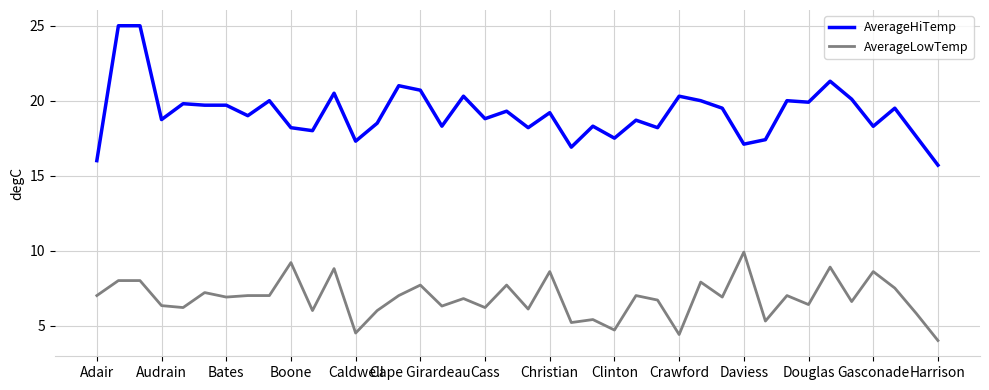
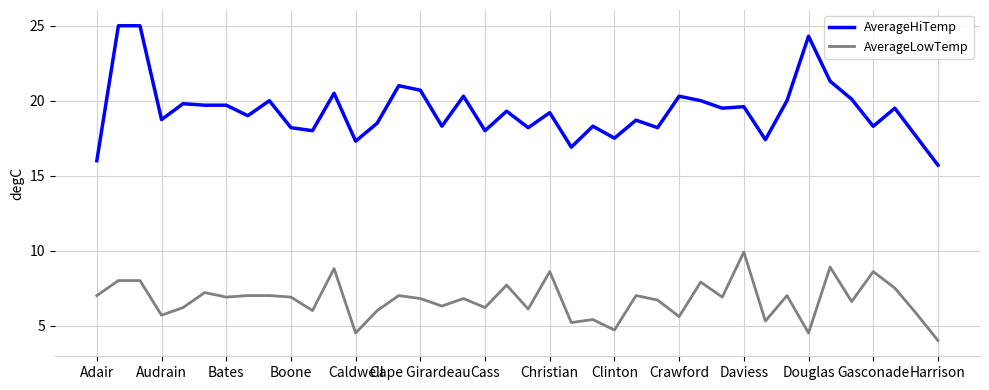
  {
    "AverageHiTemp": {
      "Adair": 16.0,
      "Audrain": 18.7,
      "Bates": 19.7,
      "Boone": 18.2,
      "Cape Girardeau": 20.7,
-     "Cass": 18.8,
+     "Cass": 18.0,
      "Christian": 19.2,
      "Clinton": 17.5,
      "Crawford": 20.3,
-     "Daviess": 17.1,
-     "Douglas": 19.9,
+     "Daviess": 19.6,
+     "Douglas": 24.3,
      "Gasconade": 18.3,
      "Harrison": 15.7
    },
    "AverageLowTemp": {
      "Adair": 7.0,
-     "Audrain": 6.3,
+     "Audrain": 5.7,
      "Bates": 6.9,
-     "Boone": 9.2,
-     "Cape Girardeau": 7.7,
+     "Boone": 6.9,
+     "Cape Girardeau": 6.8,
      "Cass": 6.2,
      "Christian": 8.6,
      "Clinton": 4.7,
-     "Crawford": 4.4,
+     "Crawford": 5.6,
      "Daviess": 9.9,
-     "Douglas": 6.4,
+     "Douglas": 4.5,
      "Gasconade": 8.6,
      "Harrison": 4.0
    }
  }
